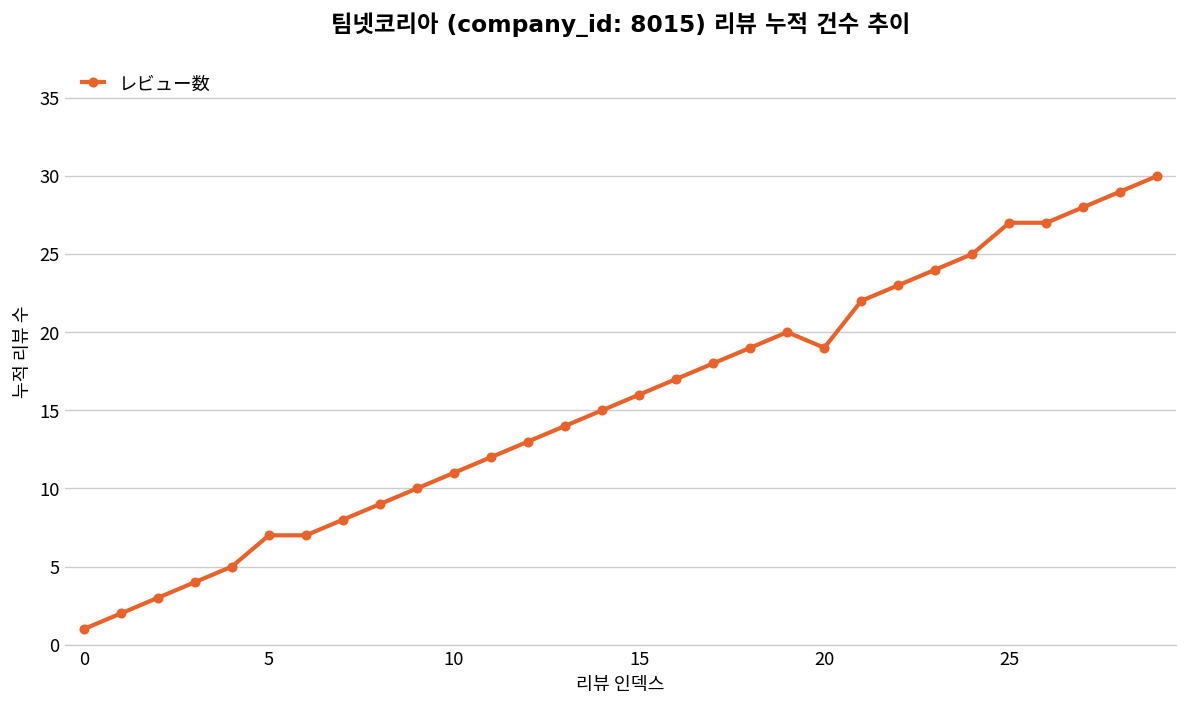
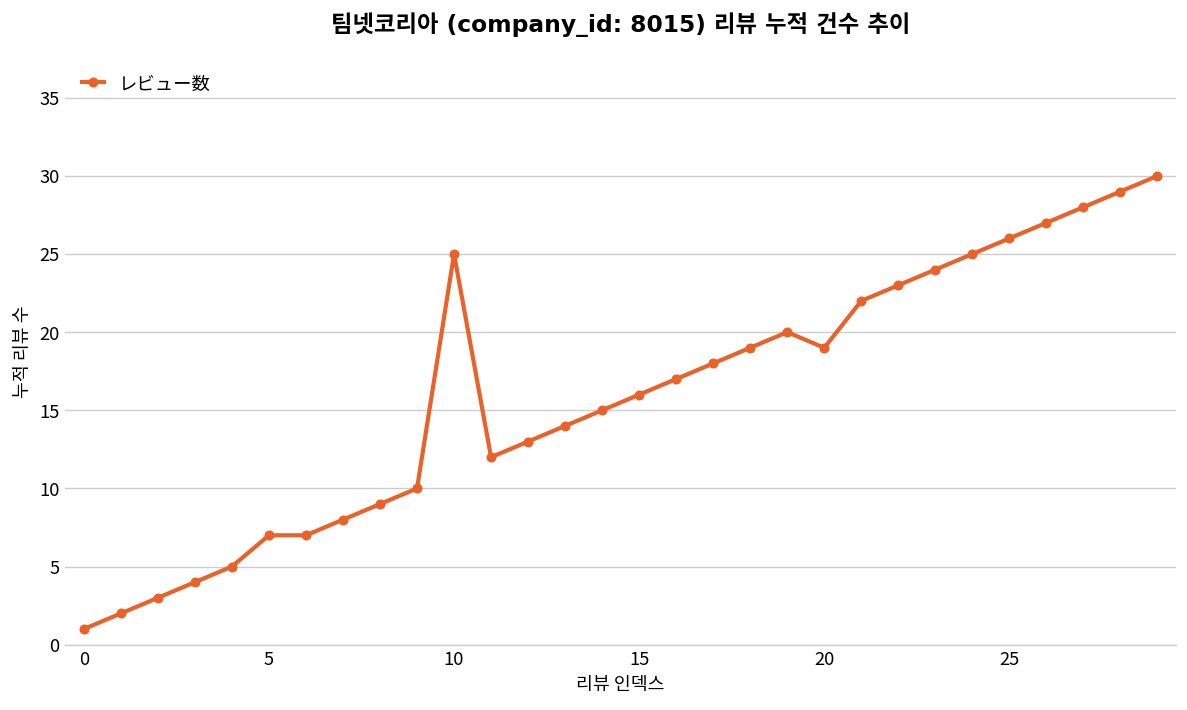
  {
    "0": 1,
    "5": 7,
-   "10": 11,
+   "10": 25,
    "15": 16,
    "20": 19,
-   "25": 27
+   "25": 26
  }
